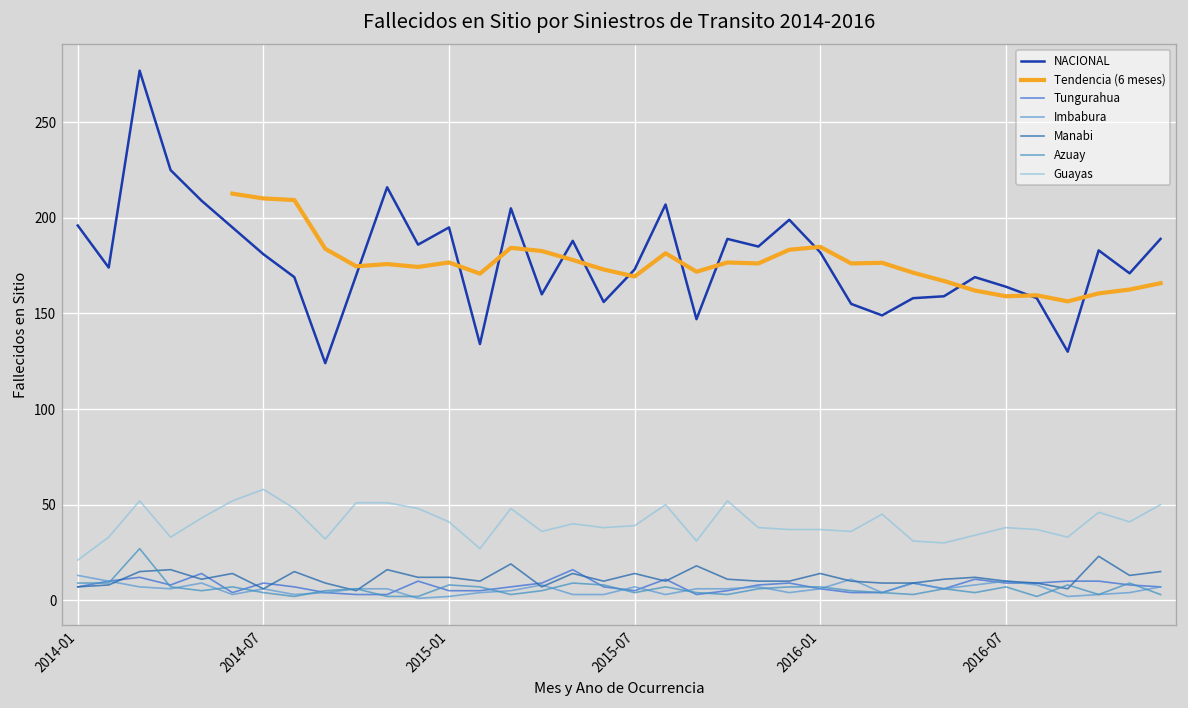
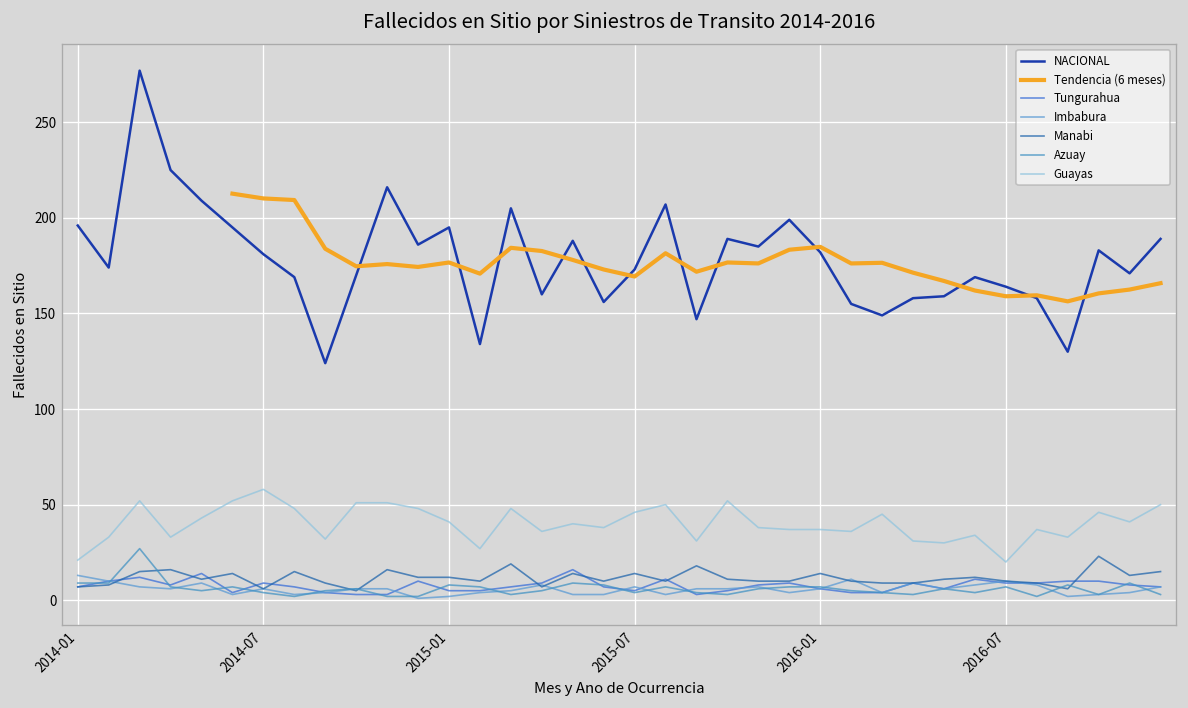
  {
    "Tendencia (6 meses)": {
      "2014-07": 210,
      "2015-01": 177,
      "2015-07": 169,
      "2016-01": 185,
      "2016-07": 159
    },
    "Guayas": {
      "2014-01": 21,
      "2014-07": 58,
      "2015-01": 41,
-     "2015-07": 39,
+     "2015-07": 46,
      "2016-01": 37,
-     "2016-07": 38
+     "2016-07": 20
    }
  }
